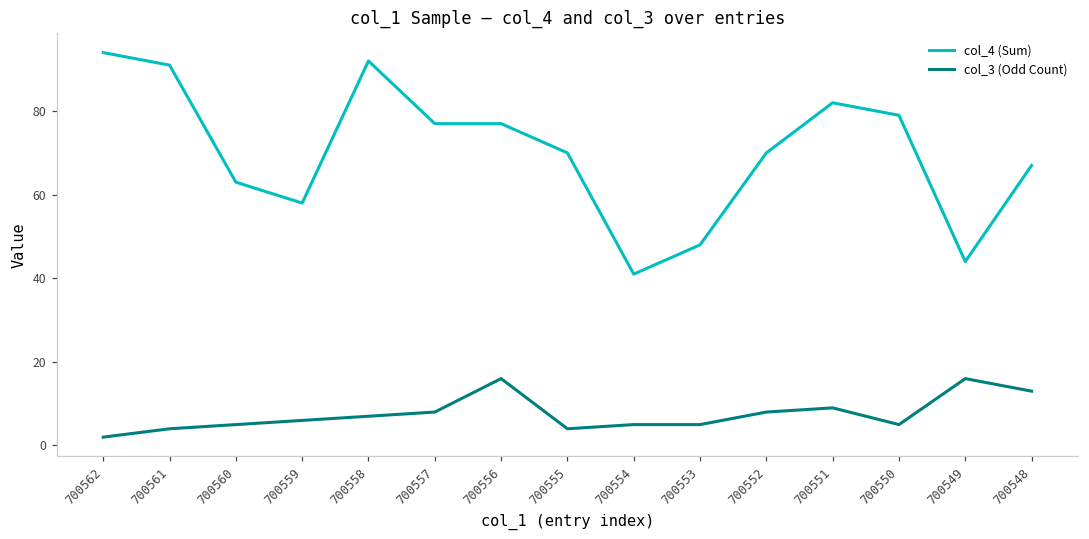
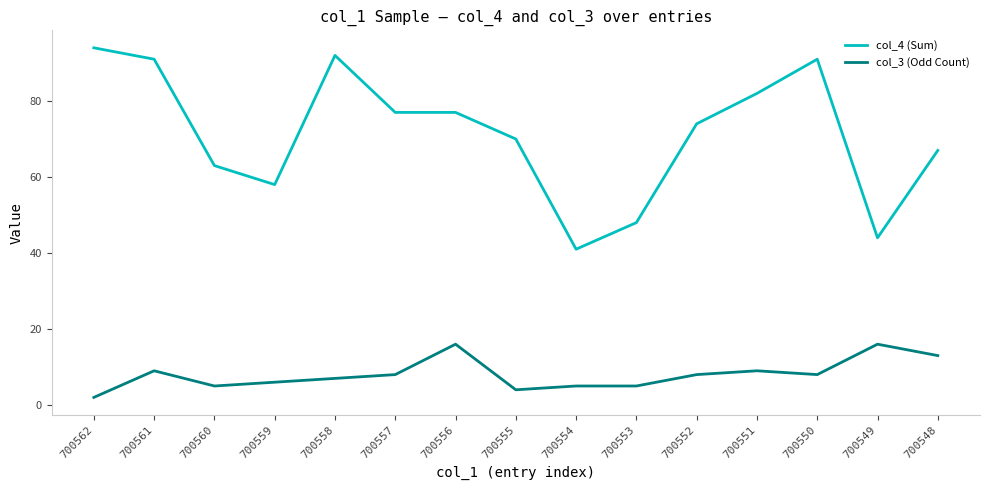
  {
    "col_4 (Sum)": {
      "700562": 94,
      "700561": 91,
      "700560": 63,
      "700559": 58,
      "700558": 92,
      "700557": 77,
      "700556": 77,
      "700555": 70,
      "700554": 41,
      "700553": 48,
-     "700552": 70,
+     "700552": 74,
      "700551": 82,
-     "700550": 79,
+     "700550": 91,
      "700549": 44,
      "700548": 67
    },
    "col_3 (Odd Count)": {
      "700562": 2,
-     "700561": 4,
+     "700561": 9,
      "700560": 5,
      "700559": 6,
      "700558": 7,
      "700557": 8,
      "700556": 16,
      "700555": 4,
      "700554": 5,
      "700553": 5,
      "700552": 8,
      "700551": 9,
-     "700550": 5,
+     "700550": 8,
      "700549": 16,
      "700548": 13
    }
  }
